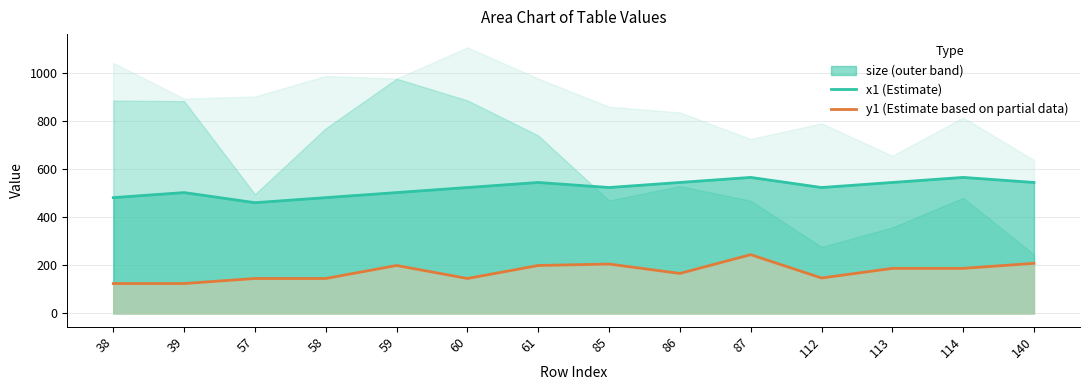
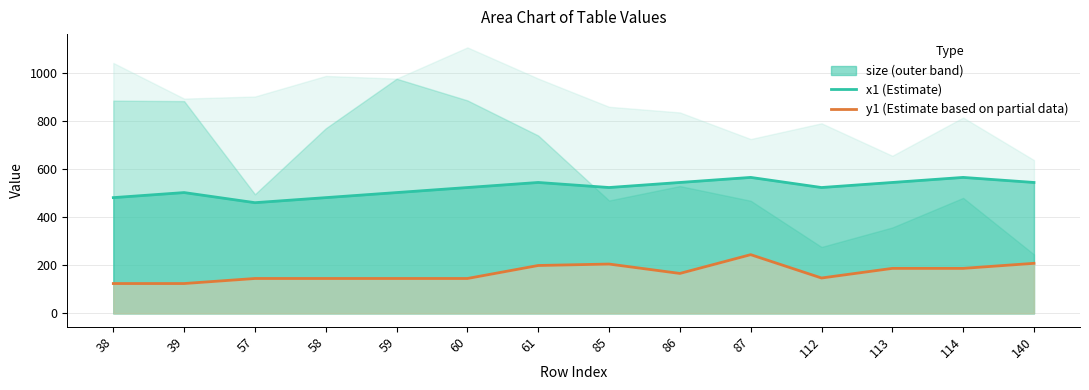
  {
    "y1 (Estimate based on partial data)": {
      "38": 120,
      "39": 120,
      "57": 150,
      "58": 150,
-     "59": 200,
+     "59": 150,
      "60": 150,
      "61": 200,
      "85": 210,
      "86": 170,
      "87": 240,
      "112": 150,
      "113": 190,
      "114": 190,
      "140": 210
    }
  }
